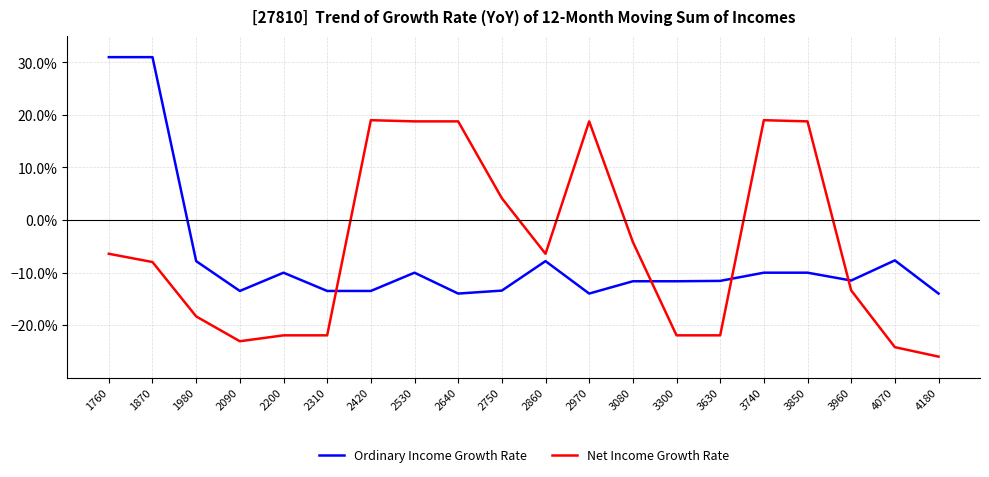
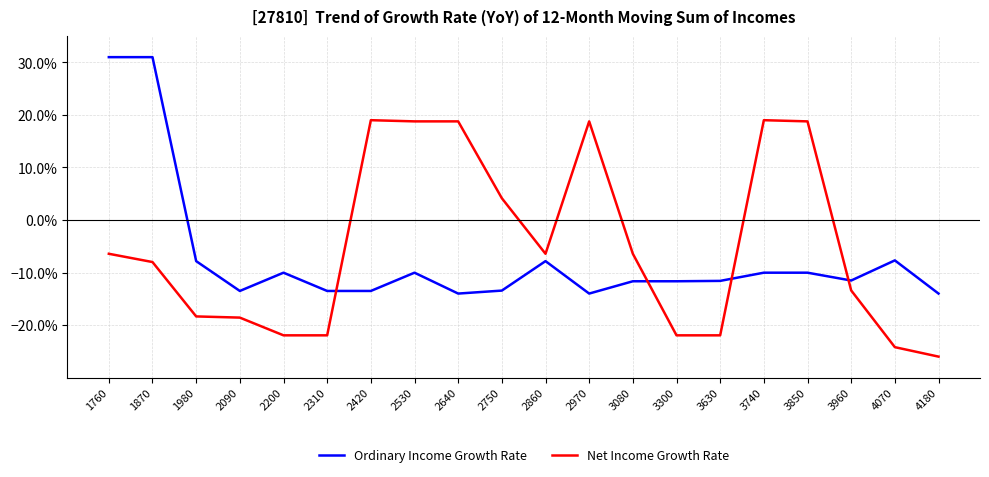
  {
    "Ordinary Income Growth Rate": {
      "1760": "31%",
      "1870": "31%",
      "1980": "-8%",
      "2090": "-14%",
      "2200": "-10%",
      "2310": "-14%",
      "2420": "-14%",
      "2530": "-10%",
      "2640": "-14%",
      "2750": "-13%",
      "2860": "-8%",
      "2970": "-14%",
      "3080": "-12%",
      "3300": "-12%",
      "3630": "-12%",
      "3740": "-10%",
      "3850": "-10%",
      "3960": "-12%",
      "4070": "-8%",
      "4180": "-14%"
    },
    "Net Income Growth Rate": {
      "1760": "-6%",
      "1870": "-8%",
      "1980": "-18%",
-     "2090": "-23%",
+     "2090": "-19%",
      "2200": "-22%",
      "2310": "-22%",
      "2420": "19%",
      "2530": "19%",
      "2640": "19%",
      "2750": "4%",
      "2860": "-6%",
      "2970": "19%",
-     "3080": "-4%",
+     "3080": "-6%",
      "3300": "-22%",
      "3630": "-22%",
      "3740": "19%",
      "3850": "19%",
      "3960": "-13%",
      "4070": "-24%",
      "4180": "-26%"
    }
  }
